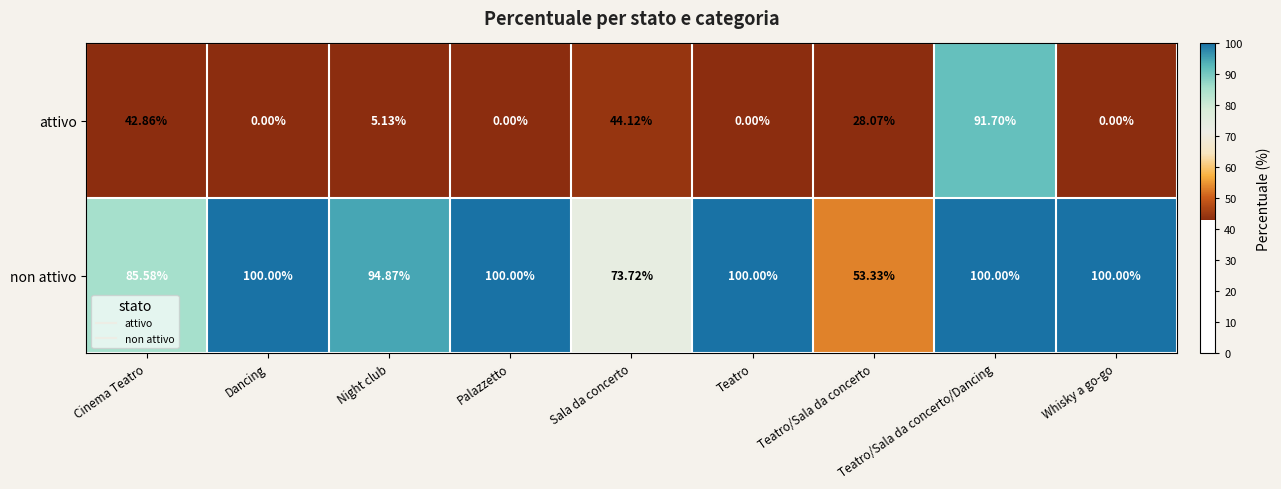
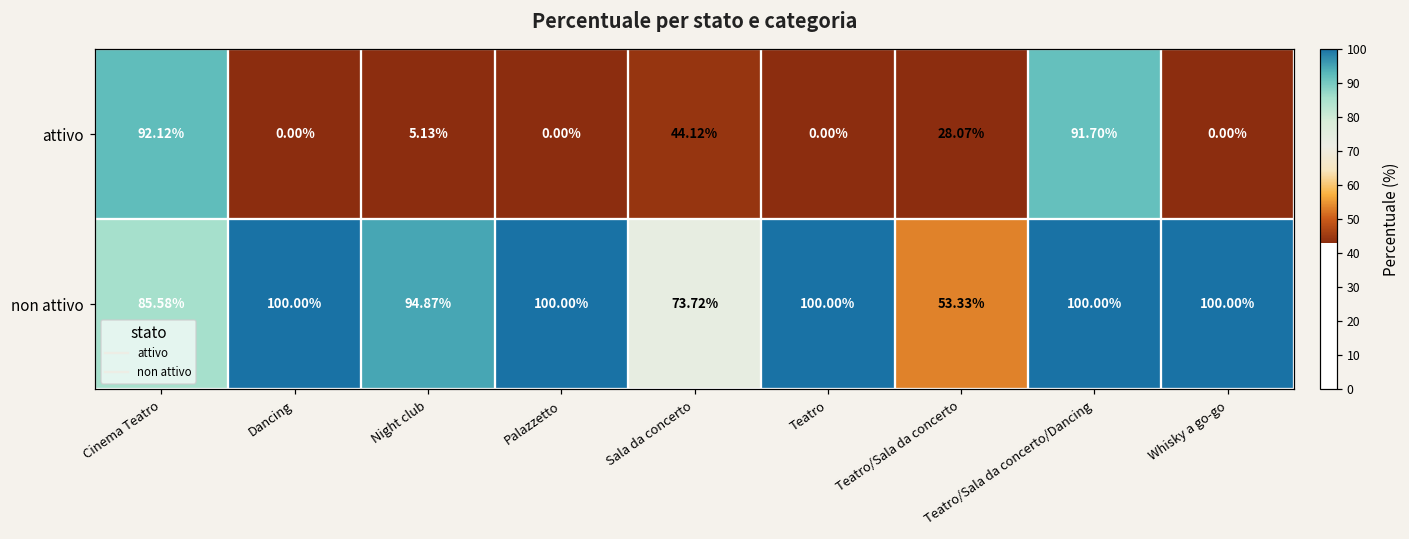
  {
    "attivo": {
-     "Cinema Teatro": "42.86%",
+     "Cinema Teatro": "92.12%",
      "Dancing": "0.00%",
      "Night club": "5.13%",
      "Palazzetto": "0.00%",
      "Sala da concerto": "44.12%",
      "Teatro": "0.00%",
      "Teatro/Sala da concerto": "28.07%",
      "Teatro/Sala da concerto/Dancing": "91.70%",
      "Whisky a go-go": "0.00%"
    },
    "non attivo": {
      "Cinema Teatro": "85.58%",
      "Dancing": "100.00%",
      "Night club": "94.87%",
      "Palazzetto": "100.00%",
      "Sala da concerto": "73.72%",
      "Teatro": "100.00%",
      "Teatro/Sala da concerto": "53.33%",
      "Teatro/Sala da concerto/Dancing": "100.00%",
      "Whisky a go-go": "100.00%"
    }
  }
